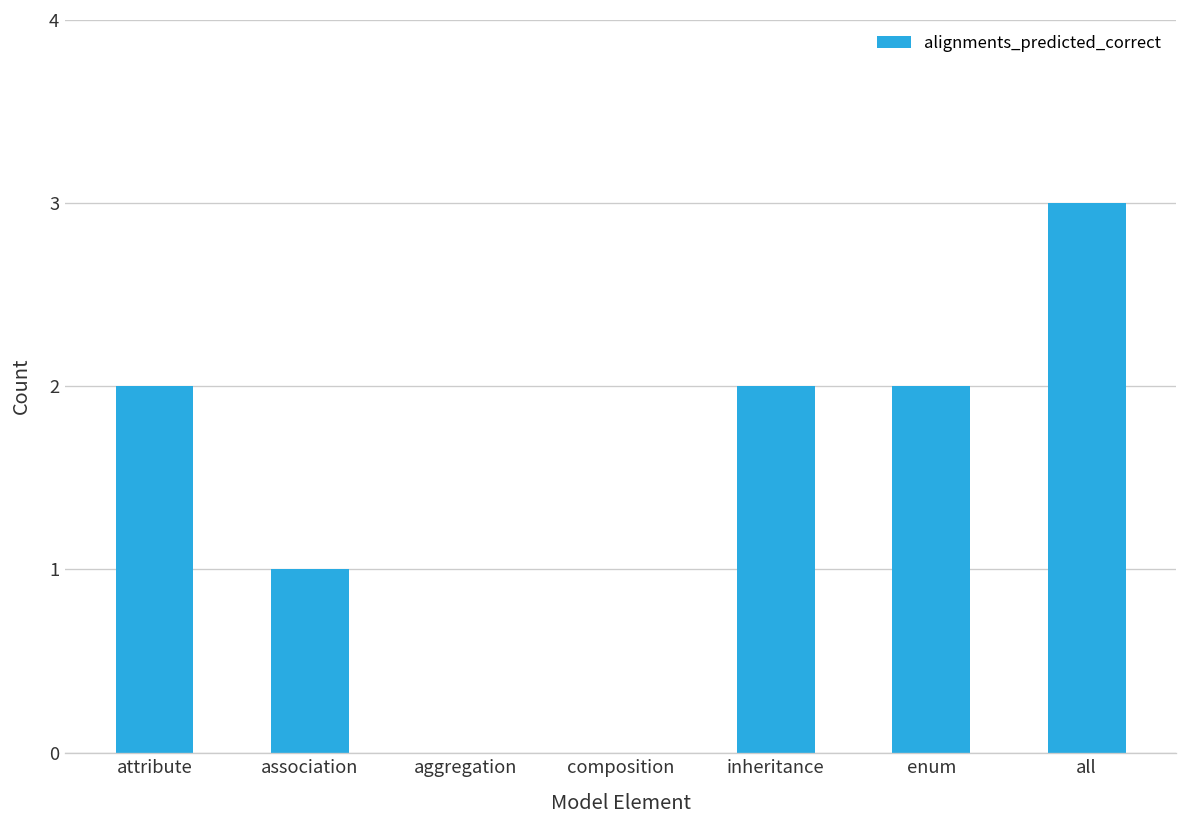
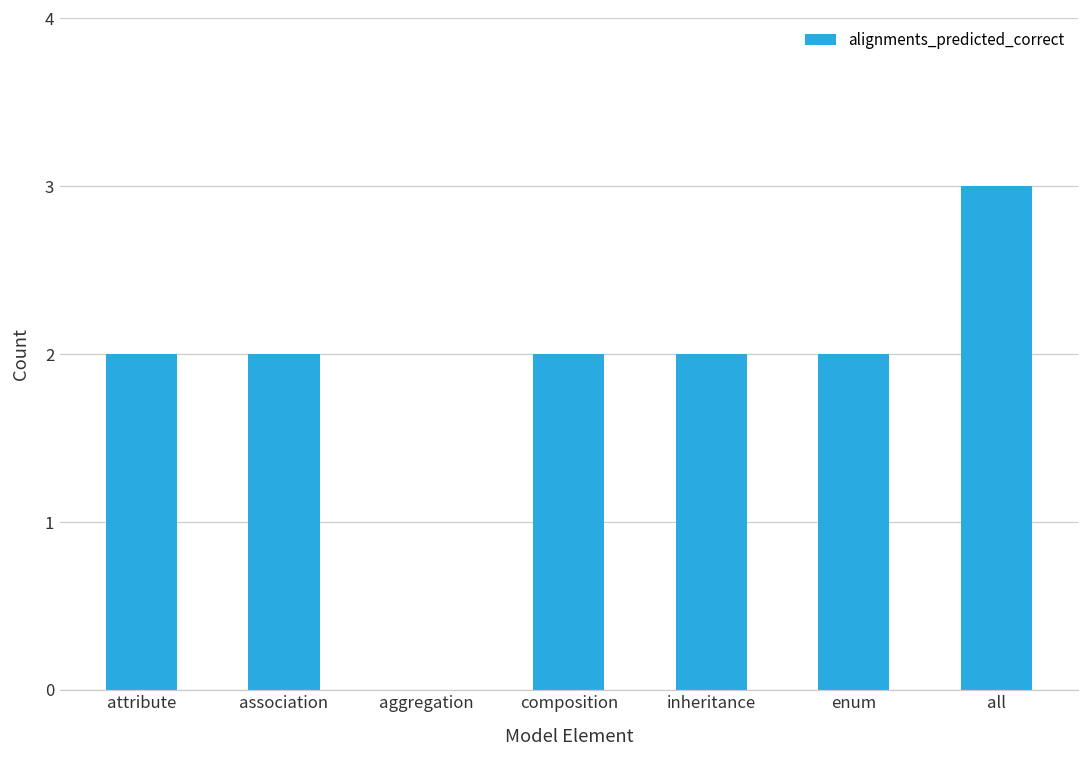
  {
    "attribute": 2,
-   "association": 1,
+   "association": 2,
    "aggregation": 0,
-   "composition": 0,
+   "composition": 2,
    "inheritance": 2,
    "enum": 2,
    "all": 3
  }
